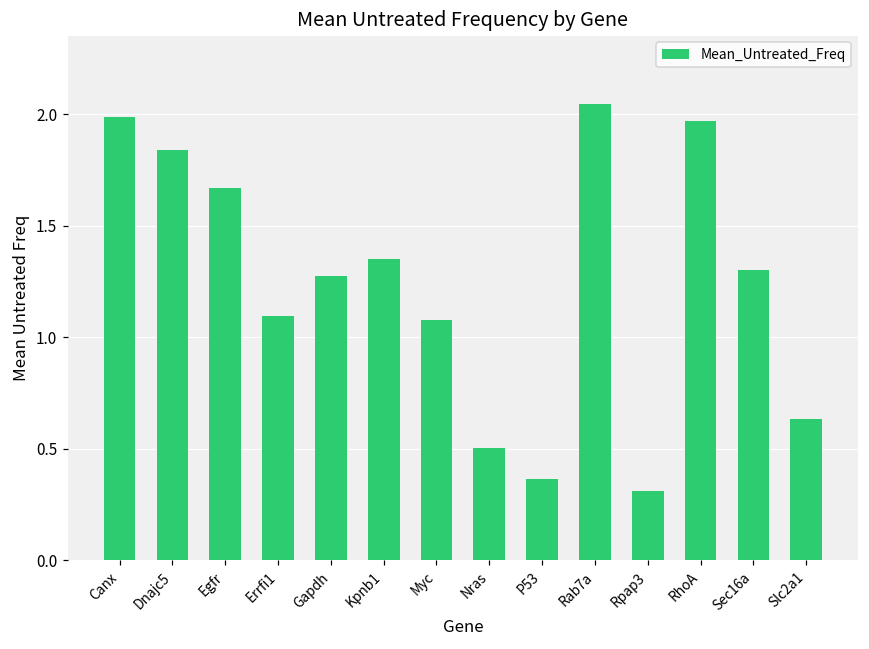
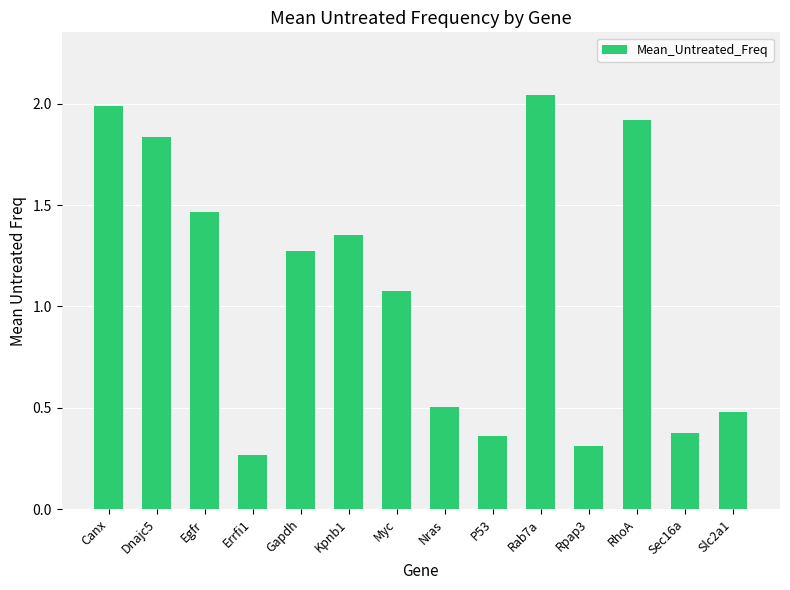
  {
    "Canx": 1.99,
    "Dnajc5": 1.84,
-   "Egfr": 1.67,
-   "Errfi1": 1.09,
+   "Egfr": 1.46,
+   "Errfi1": 0.27,
    "Gapdh": 1.27,
    "Kpnb1": 1.35,
    "Myc": 1.08,
    "Nras": 0.50,
    "P53": 0.36,
    "Rab7a": 2.05,
    "Rpap3": 0.31,
-   "RhoA": 1.97,
-   "Sec16a": 1.30,
-   "Slc2a1": 0.63
+   "RhoA": 1.92,
+   "Sec16a": 0.37,
+   "Slc2a1": 0.48
  }
